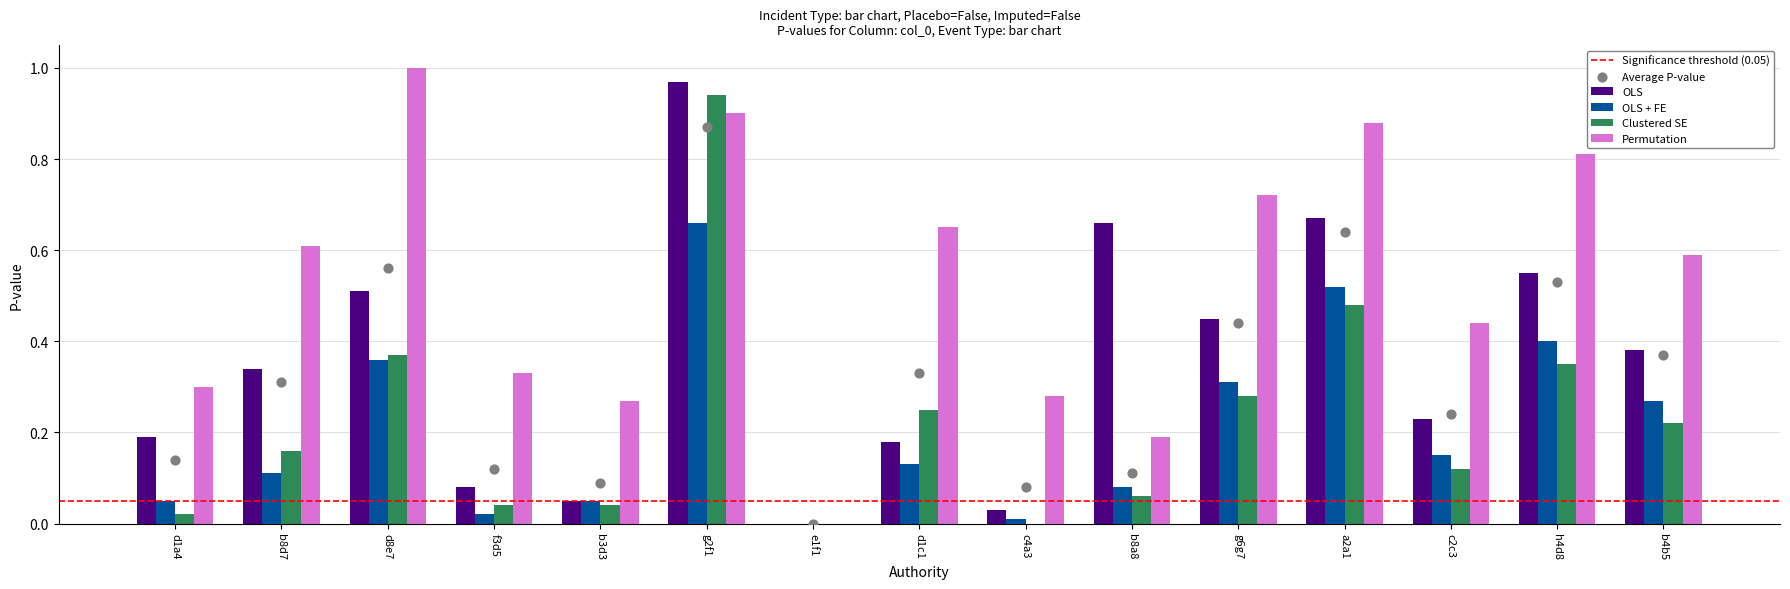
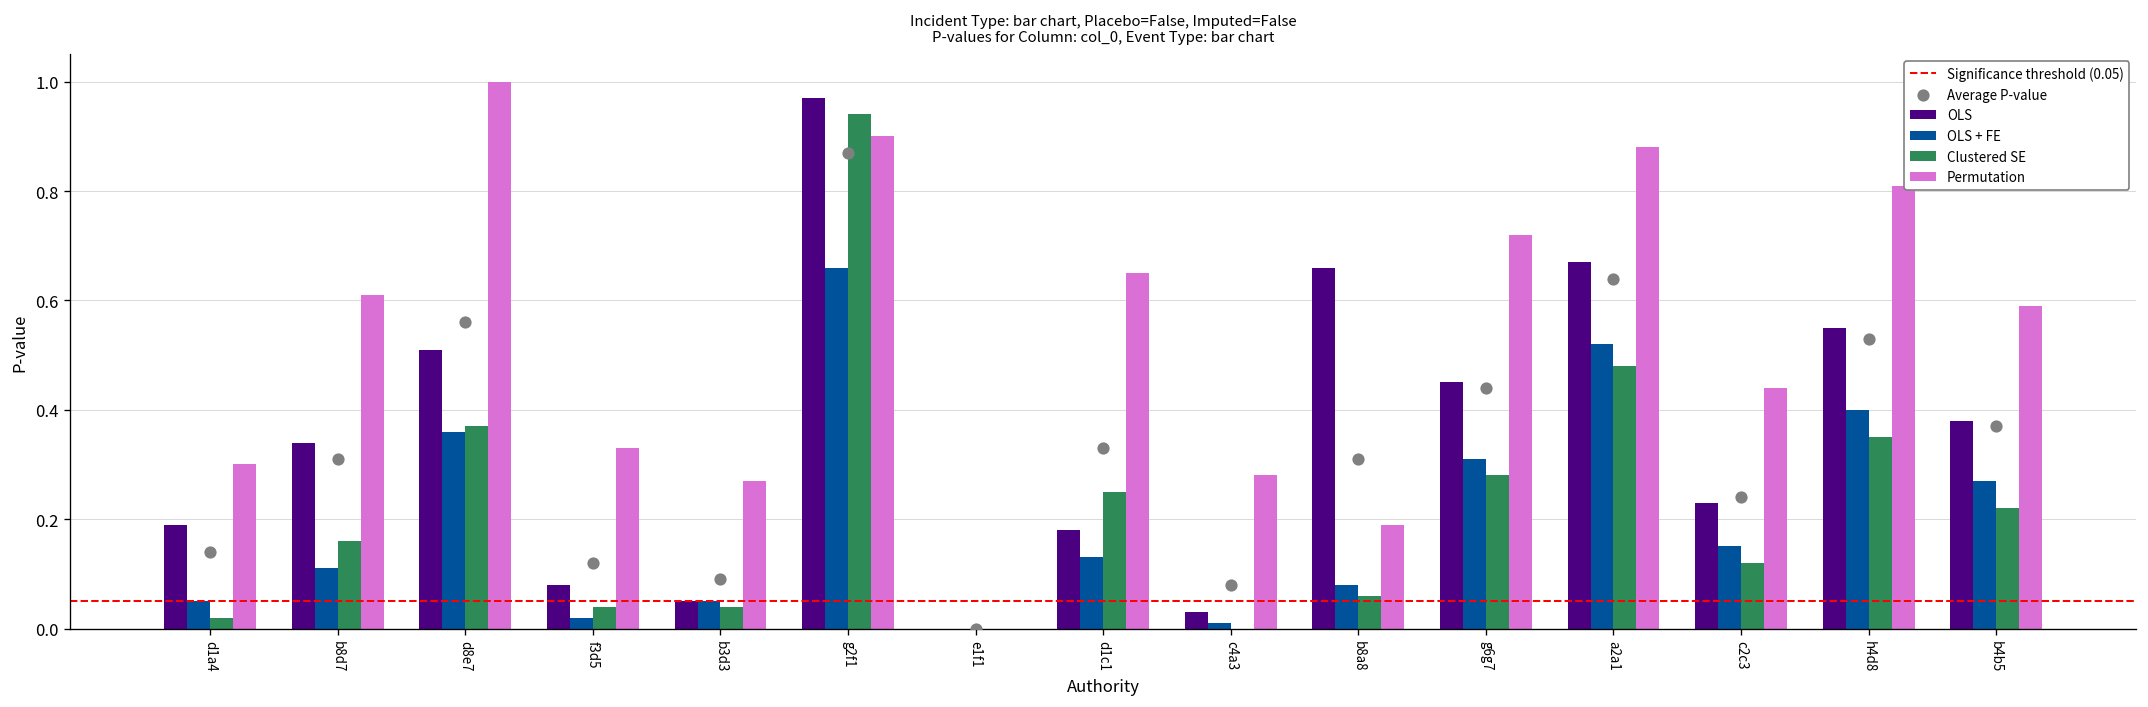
  {
    "OLS": {
      "d1a4": 0.19,
      "b8d7": 0.34,
      "d8e7": 0.51,
      "f3d5": 0.08,
      "b3d3": 0.05,
      "g2f1": 0.97,
      "e1f1": 0.00,
      "d1c1": 0.18,
      "c4a3": 0.03,
      "b8a8": 0.66,
      "g6g7": 0.45,
      "a2a1": 0.67,
      "c2c3": 0.23,
      "h4d8": 0.55,
      "b4b5": 0.38
    },
    "Average P-value": {
-     "b8a8": 0.11
+     "b8a8": 0.31
    },
    "OLS + FE": {
      "d1a4": 0.05,
      "b8d7": 0.11,
      "d8e7": 0.36,
      "f3d5": 0.02,
      "b3d3": 0.05,
      "g2f1": 0.66,
      "e1f1": 0.00,
      "d1c1": 0.13,
      "c4a3": 0.01,
      "b8a8": 0.08,
      "g6g7": 0.31,
      "a2a1": 0.52,
      "c2c3": 0.15,
      "h4d8": 0.40,
      "b4b5": 0.27
    },
    "Clustered SE": {
      "d1a4": 0.02,
      "b8d7": 0.16,
      "d8e7": 0.37,
      "f3d5": 0.04,
      "b3d3": 0.04,
      "g2f1": 0.94,
      "e1f1": 0.00,
      "d1c1": 0.25,
      "c4a3": 0.00,
      "b8a8": 0.06,
      "g6g7": 0.28,
      "a2a1": 0.48,
      "c2c3": 0.12,
      "h4d8": 0.35,
      "b4b5": 0.22
    },
    "Permutation": {
      "d1a4": 0.30,
      "b8d7": 0.61,
      "d8e7": 1.00,
      "f3d5": 0.33,
      "b3d3": 0.27,
      "g2f1": 0.90,
      "e1f1": 0.00,
      "d1c1": 0.65,
      "c4a3": 0.28,
      "b8a8": 0.19,
      "g6g7": 0.72,
      "a2a1": 0.88,
      "c2c3": 0.44,
      "h4d8": 0.81,
      "b4b5": 0.59
    }
  }
